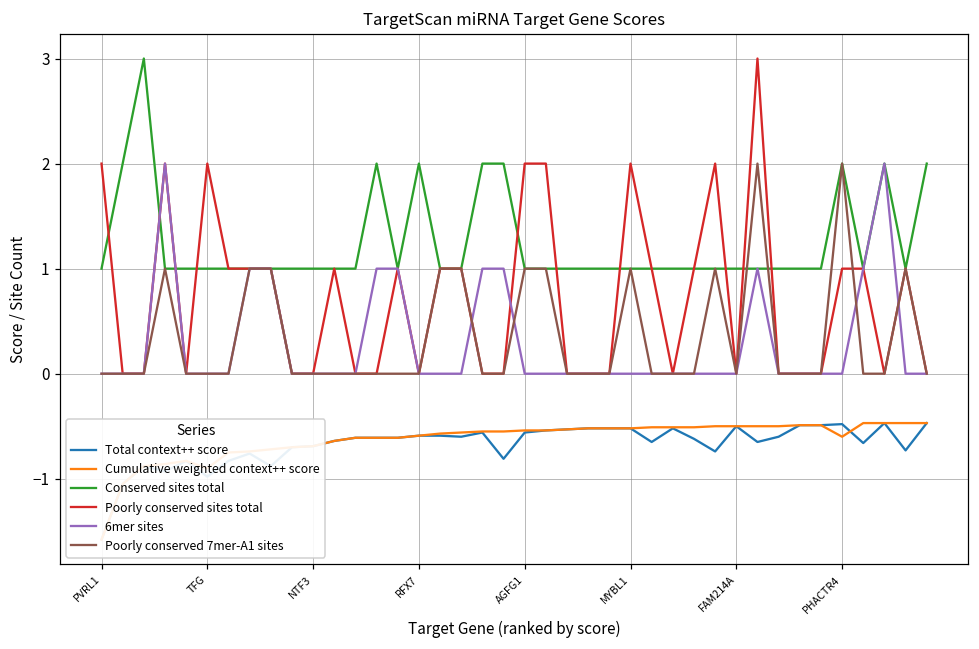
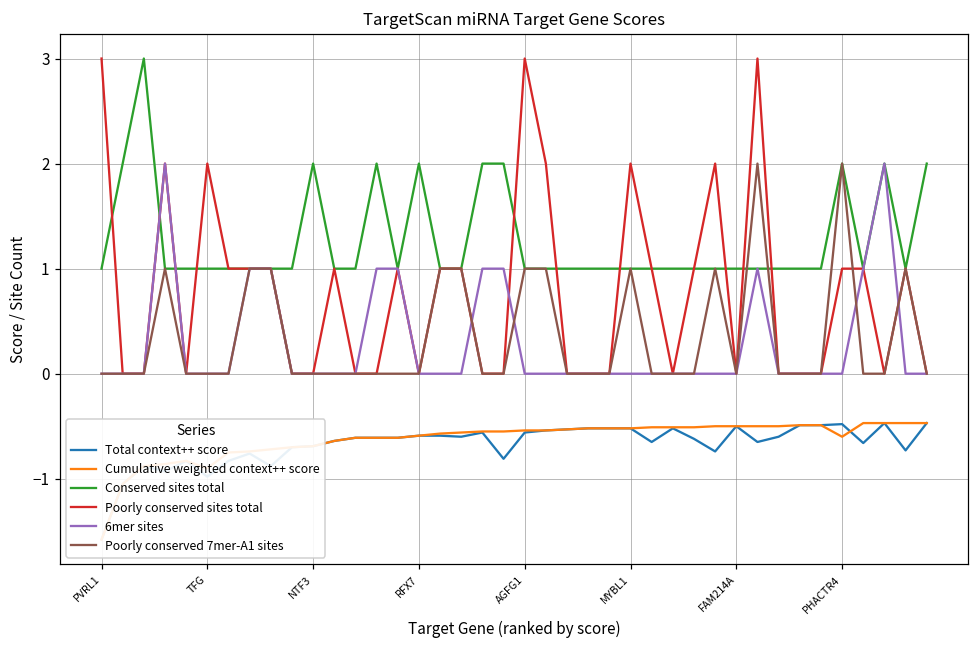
  {
    "Total context++ score": {
      "PHACTR4": -0.5
    },
    "Cumulative weighted context++ score": {
      "PHACTR4": -0.6
    },
    "Conserved sites total": {
      "PVRL1": 1,
      "TFG": 1,
-     "NTF3": 1,
+     "NTF3": 2,
      "RFX7": 2,
      "FAM214A": 1
    },
    "Poorly conserved sites total": {
-     "PVRL1": 2,
+     "PVRL1": 3,
      "TFG": 2,
-     "AGFG1": 2,
+     "AGFG1": 3,
      "MYBL1": 2,
      "PHACTR4": 1
    },
    "6mer sites": {
      "AGFG1": 0,
      "MYBL1": 0,
      "PHACTR4": 0
    }
  }
